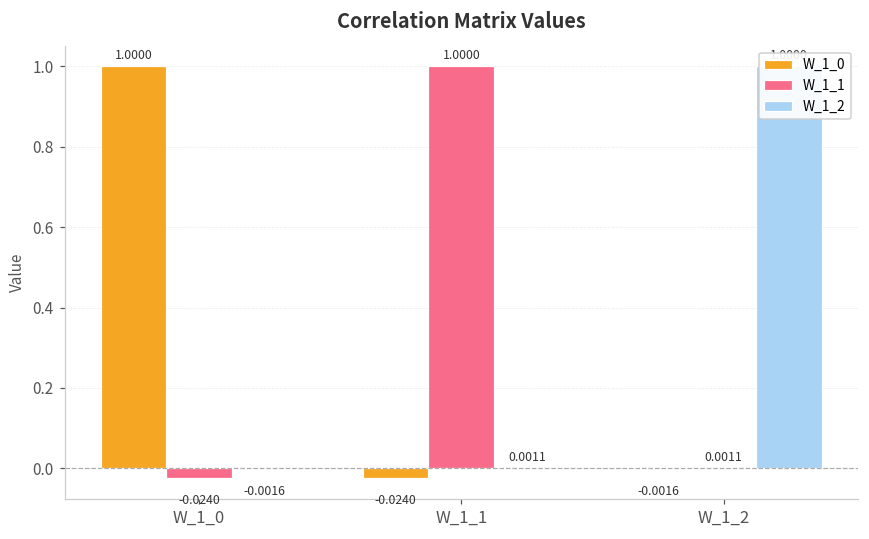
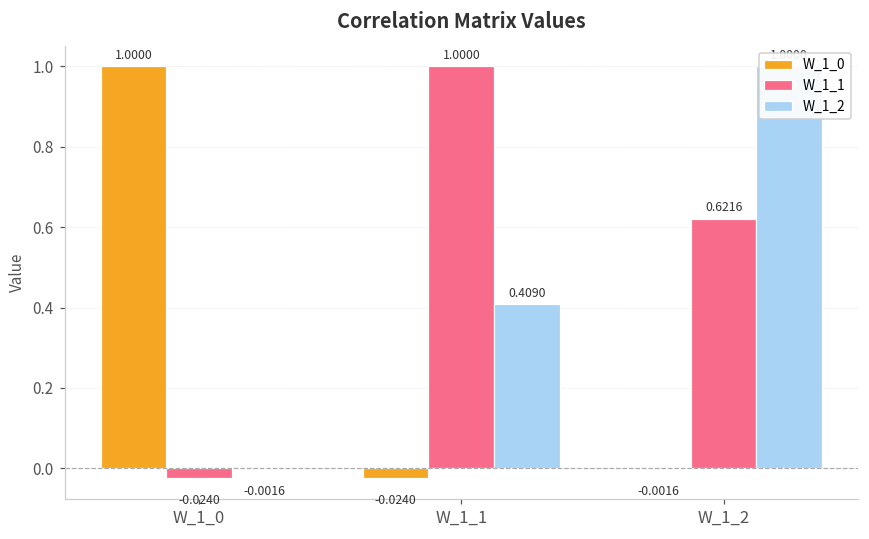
  {
    "W_1_0": {
      "W_1_0": 1.0000,
      "W_1_1": -0.0240,
      "W_1_2": -0.0016
    },
    "W_1_1": {
      "W_1_0": -0.0240,
      "W_1_1": 1.0000,
-     "W_1_2": 0.0011
+     "W_1_2": 0.6216
    },
    "W_1_2": {
      "W_1_0": -0.0016,
-     "W_1_1": 0.0011
+     "W_1_1": 0.4090
    }
  }
